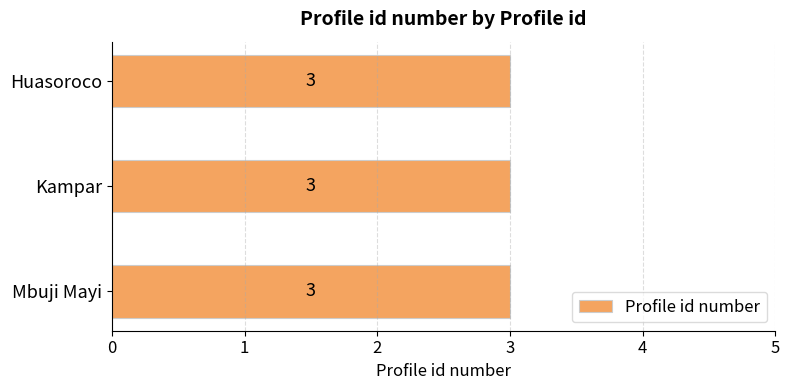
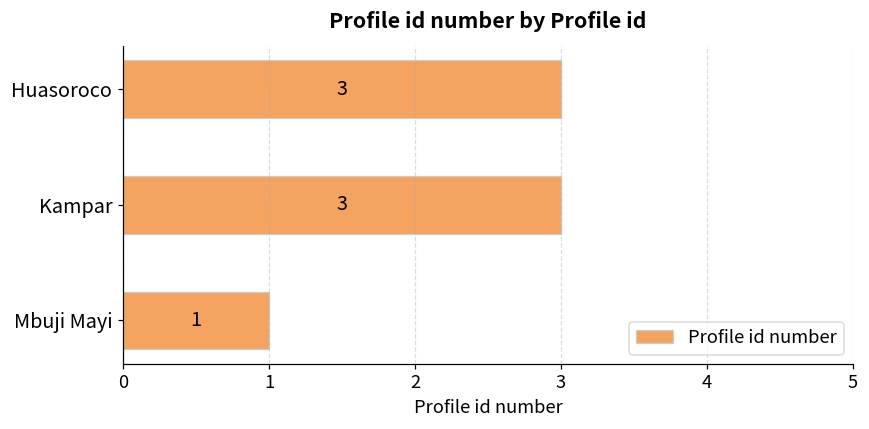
  {
    "Huasoroco": 3,
    "Kampar": 3,
-   "Mbuji Mayi": 3
+   "Mbuji Mayi": 1
  }
